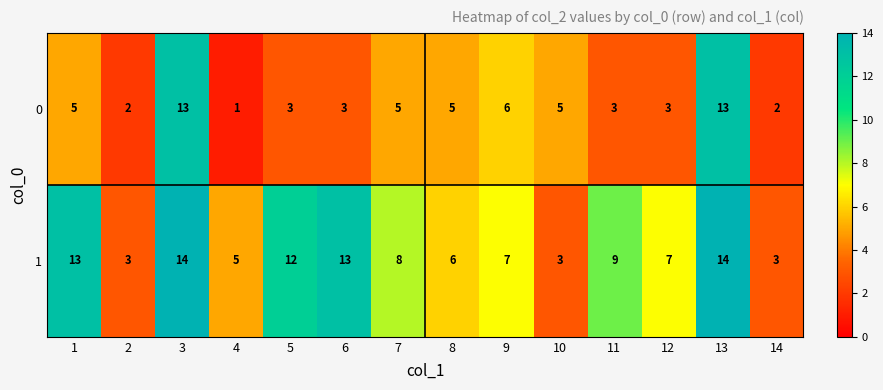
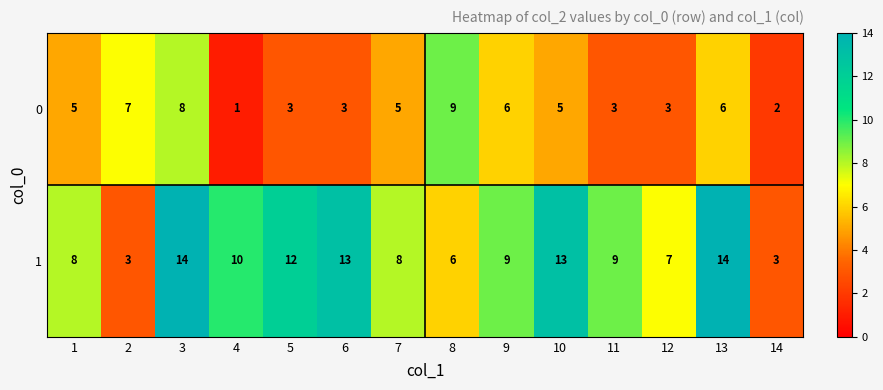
  {
    "0": {
      "1": 5,
-     "2": 2,
-     "3": 13,
+     "2": 7,
+     "3": 8,
      "4": 1,
      "5": 3,
      "6": 3,
      "7": 5,
-     "8": 5,
+     "8": 9,
      "9": 6,
      "10": 5,
      "11": 3,
      "12": 3,
-     "13": 13,
+     "13": 6,
      "14": 2
    },
    "1": {
-     "1": 13,
+     "1": 8,
      "2": 3,
      "3": 14,
-     "4": 5,
+     "4": 10,
      "5": 12,
      "6": 13,
      "7": 8,
      "8": 6,
-     "9": 7,
-     "10": 3,
+     "9": 9,
+     "10": 13,
      "11": 9,
      "12": 7,
      "13": 14,
      "14": 3
    }
  }
